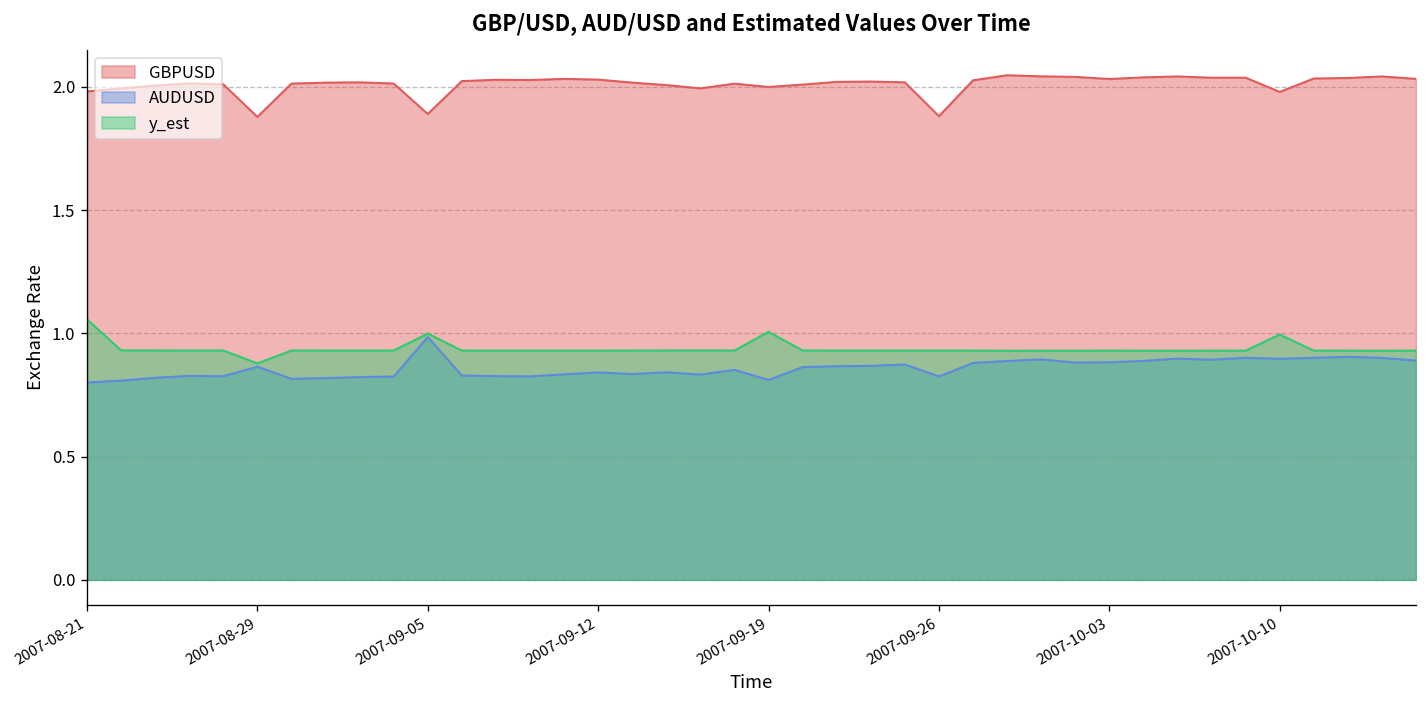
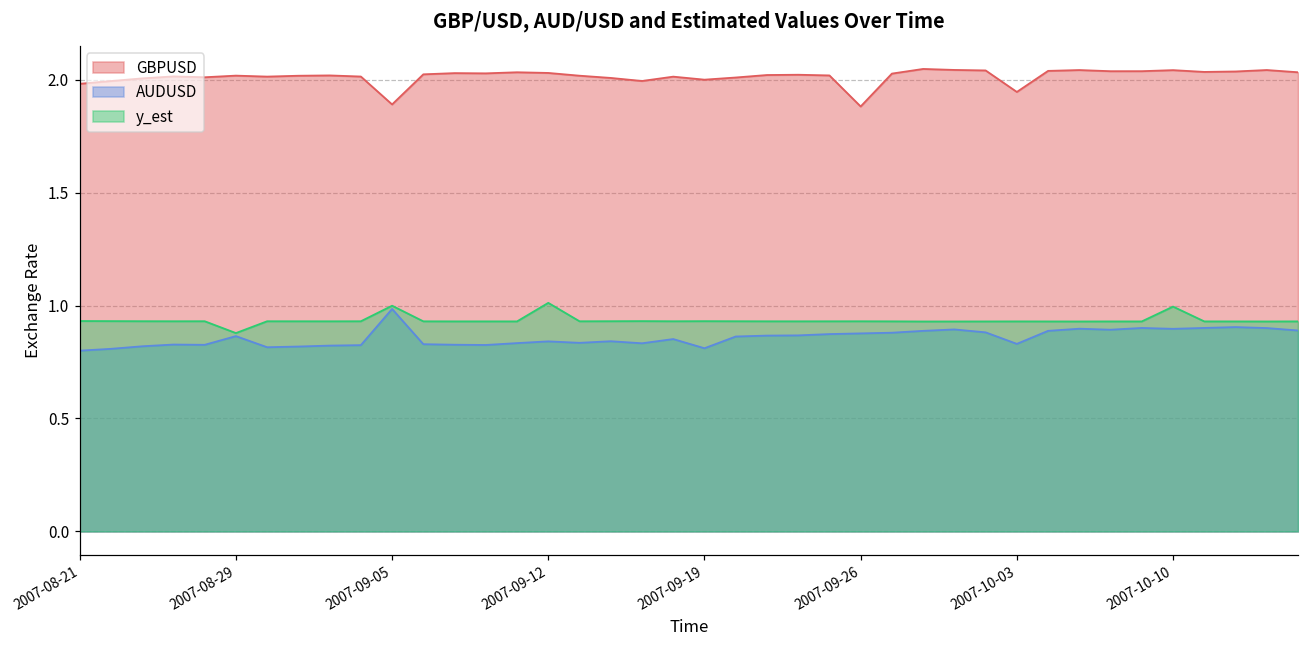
  {
    "GBPUSD": {
      "2007-08-21": 1.98,
-     "2007-08-29": 1.88,
+     "2007-08-29": 2.02,
      "2007-09-05": 1.89,
      "2007-09-12": 2.03,
      "2007-09-19": 2.00,
      "2007-09-26": 1.88,
-     "2007-10-03": 2.03,
-     "2007-10-10": 1.98
+     "2007-10-03": 1.95,
+     "2007-10-10": 2.04
    },
    "AUDUSD": {
      "2007-08-21": 0.80,
      "2007-08-29": 0.86,
      "2007-09-05": 0.98,
      "2007-09-12": 0.84,
      "2007-09-19": 0.81,
-     "2007-09-26": 0.82,
-     "2007-10-03": 0.88,
+     "2007-09-26": 0.88,
+     "2007-10-03": 0.83,
      "2007-10-10": 0.90
    },
    "y_est": {
-     "2007-08-21": 1.06,
+     "2007-08-21": 0.93,
      "2007-08-29": 0.88,
      "2007-09-05": 1.00,
-     "2007-09-12": 0.93,
-     "2007-09-19": 1.01,
+     "2007-09-12": 1.01,
+     "2007-09-19": 0.93,
      "2007-09-26": 0.93,
      "2007-10-03": 0.93,
      "2007-10-10": 1.00
    }
  }
